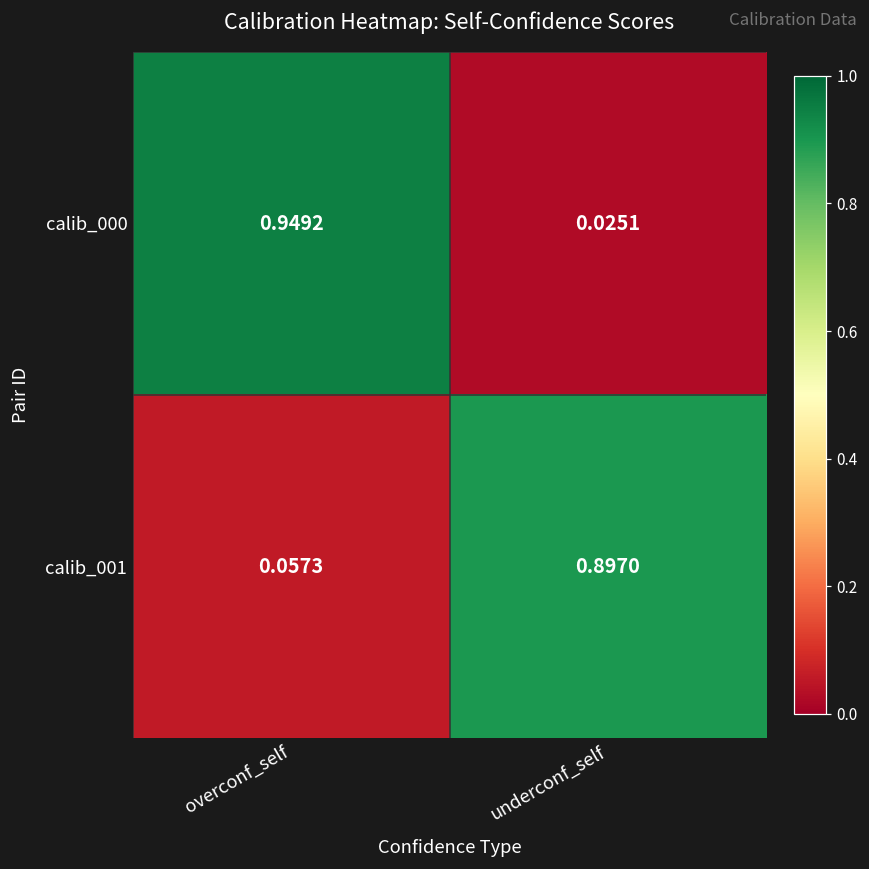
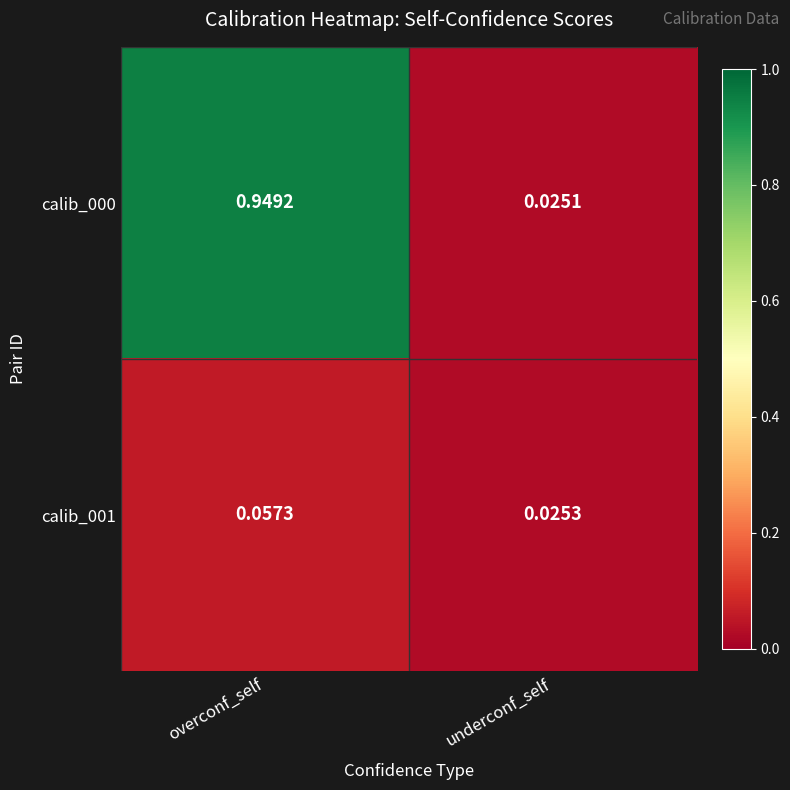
  {
    "calib_000": {
      "overconf_self": 0.9492,
      "underconf_self": 0.0251
    },
    "calib_001": {
      "overconf_self": 0.0573,
-     "underconf_self": 0.8970
+     "underconf_self": 0.0253
    }
  }
